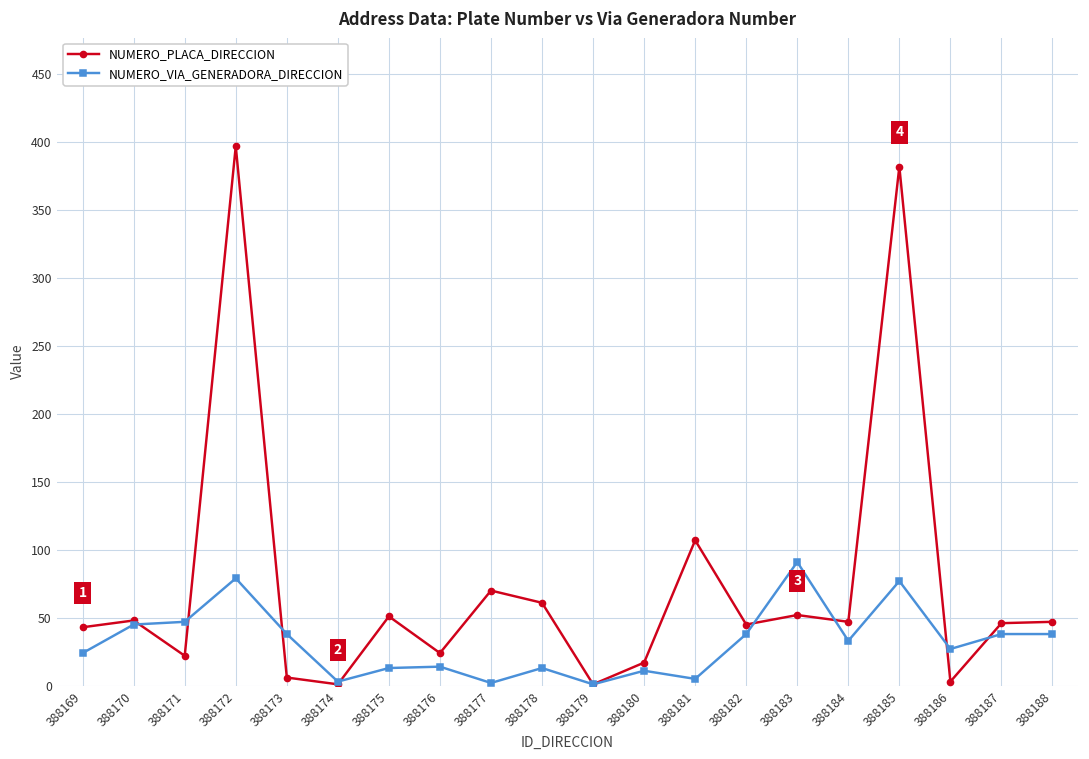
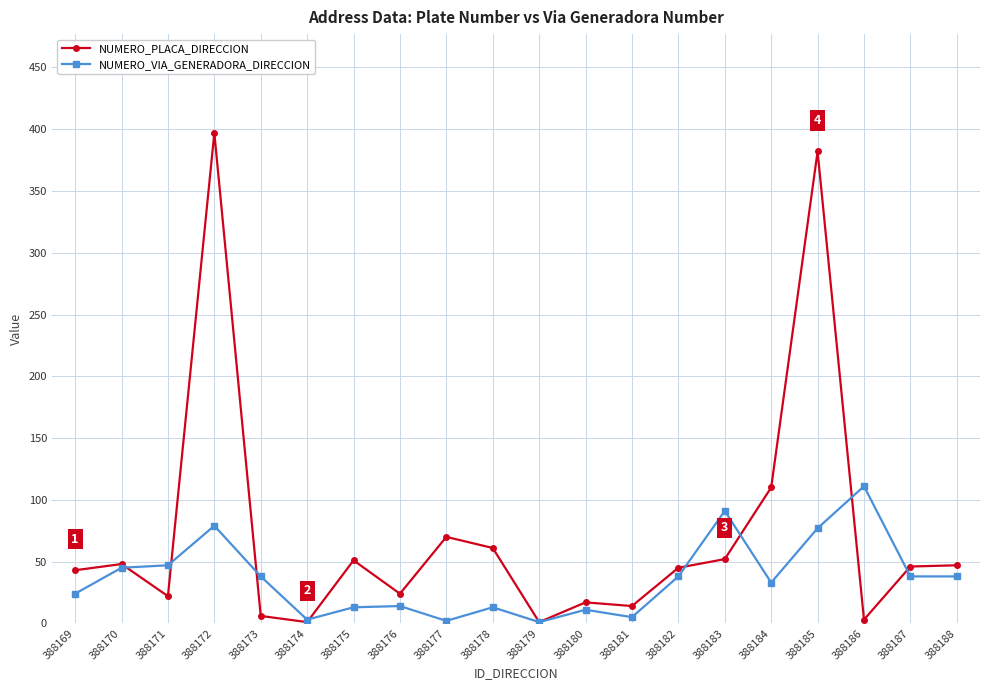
  {
    "NUMERO_PLACA_DIRECCION": {
      "388170": 48,
      "388171": 22,
      "388172": 397,
      "388173": 6,
      "388175": 51,
      "388176": 24,
      "388177": 70,
      "388178": 61,
      "388180": 17,
-     "388181": 107,
+     "388181": 14,
      "388182": 45,
      "388183": 52,
-     "388184": 47,
+     "388184": 110,
      "388186": 3,
      "388187": 46,
      "388188": 47
    },
    "NUMERO_VIA_GENERADORA_DIRECCION": {
      "388169": 24,
      "388170": 45,
      "388171": 47,
      "388172": 79,
      "388173": 38,
      "388175": 13,
      "388176": 14,
      "388177": 2,
      "388178": 13,
      "388180": 11,
      "388181": 5,
      "388182": 38,
      "388184": 33,
      "388185": 77,
-     "388186": 27,
+     "388186": 111,
      "388187": 38,
      "388188": 38
    }
  }
